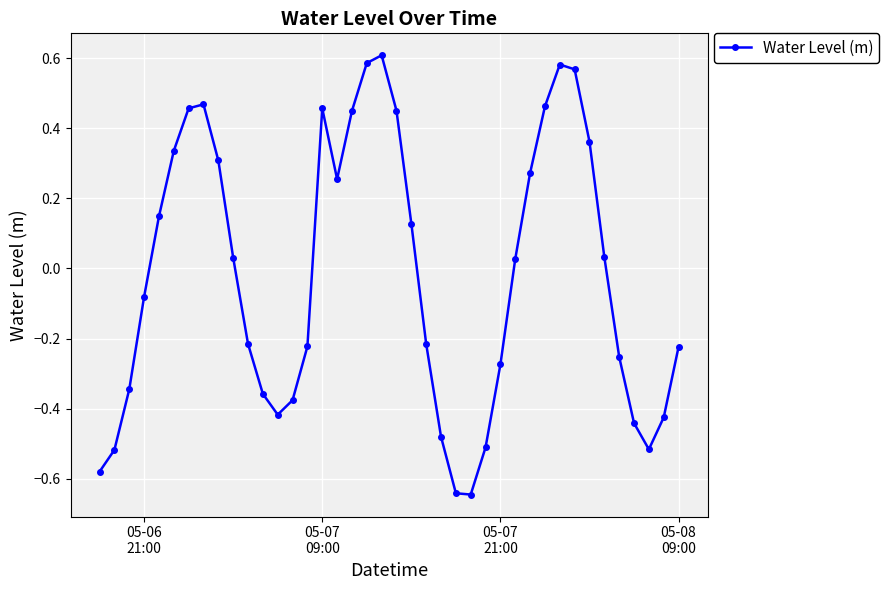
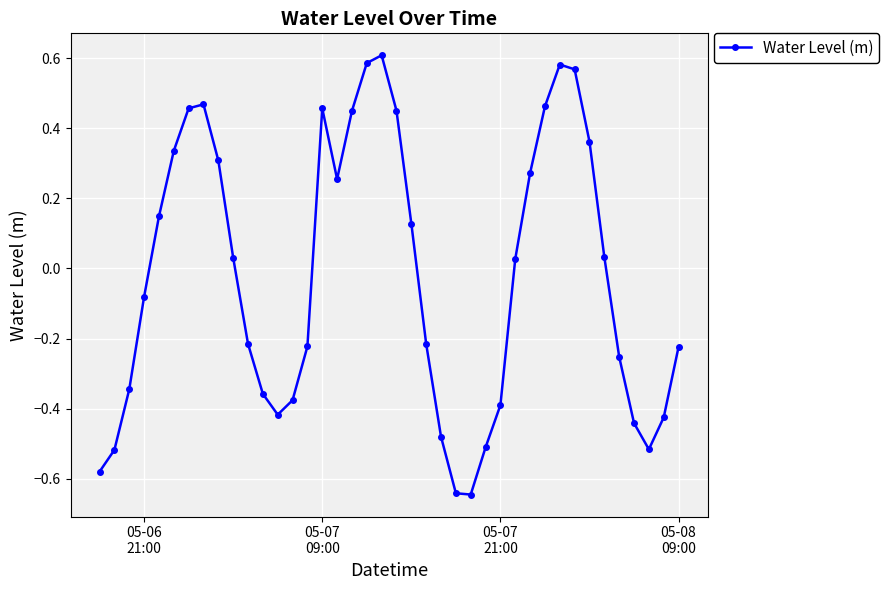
  {
    "05-06 21:00": -0.08,
    "05-07 09:00": 0.46,
-   "05-07 21:00": -0.27,
+   "05-07 21:00": -0.39,
    "05-08 09:00": -0.22
  }
